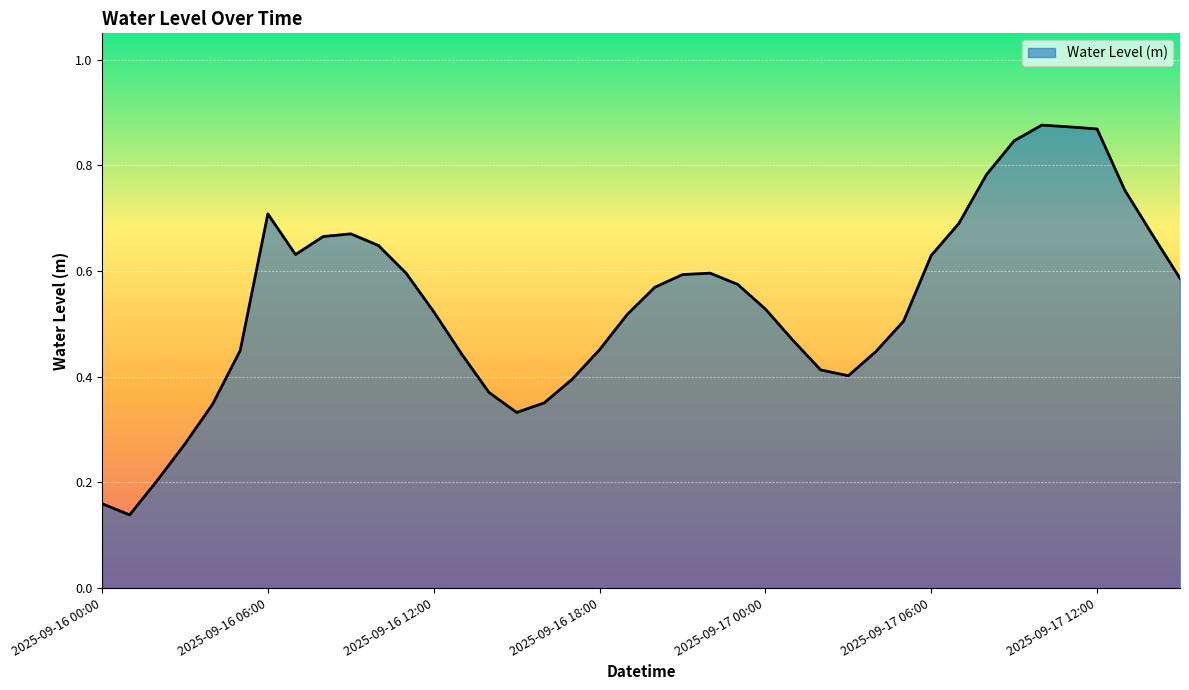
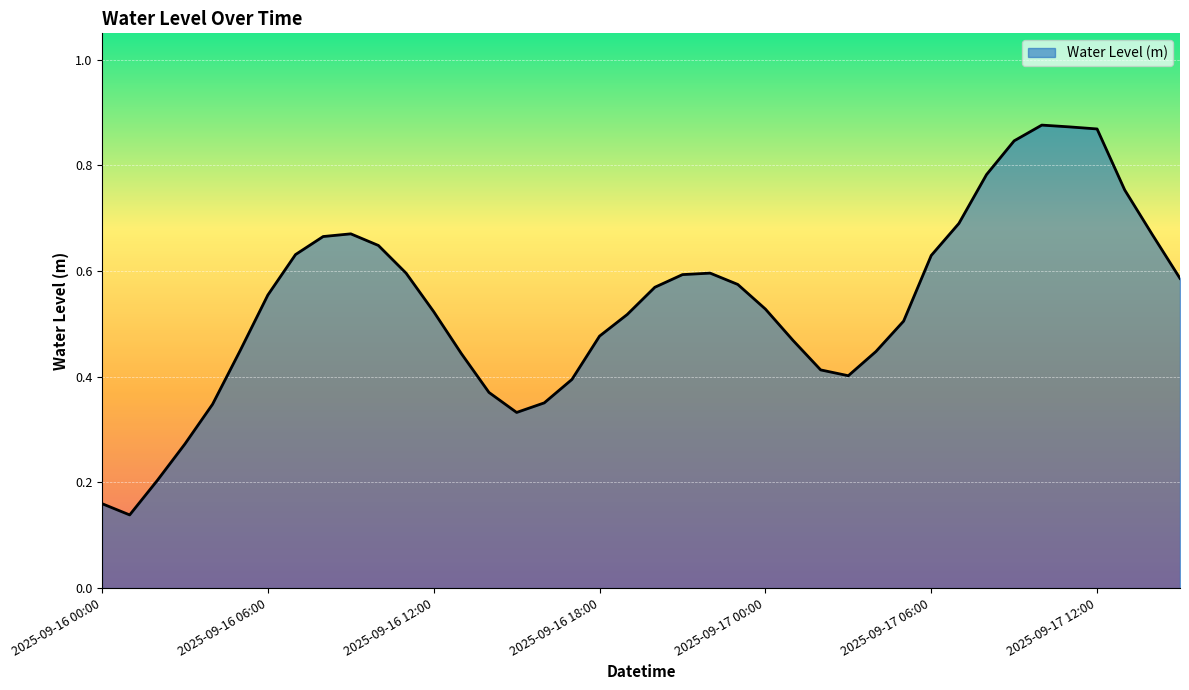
  {
    "2025-09-16 00:00": 0.16,
-   "2025-09-16 06:00": 0.71,
+   "2025-09-16 06:00": 0.55,
    "2025-09-16 12:00": 0.52,
-   "2025-09-16 18:00": 0.45,
+   "2025-09-16 18:00": 0.48,
    "2025-09-17 00:00": 0.53,
    "2025-09-17 06:00": 0.63,
    "2025-09-17 12:00": 0.87
  }
